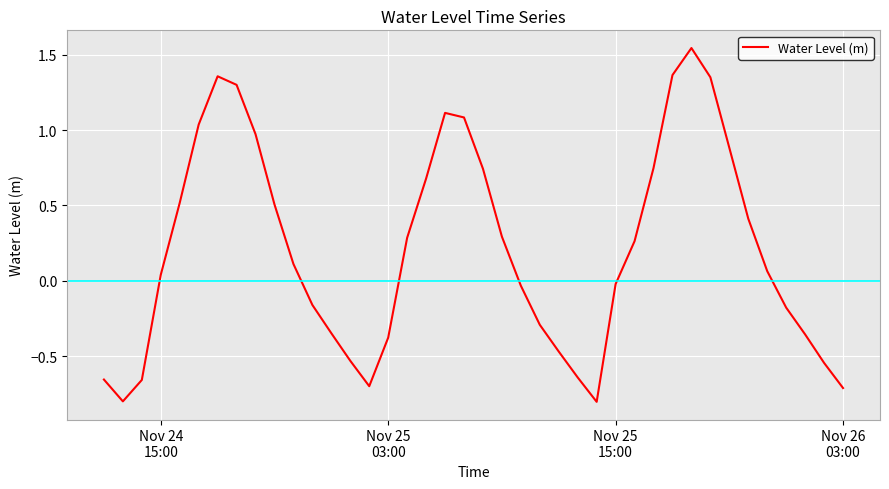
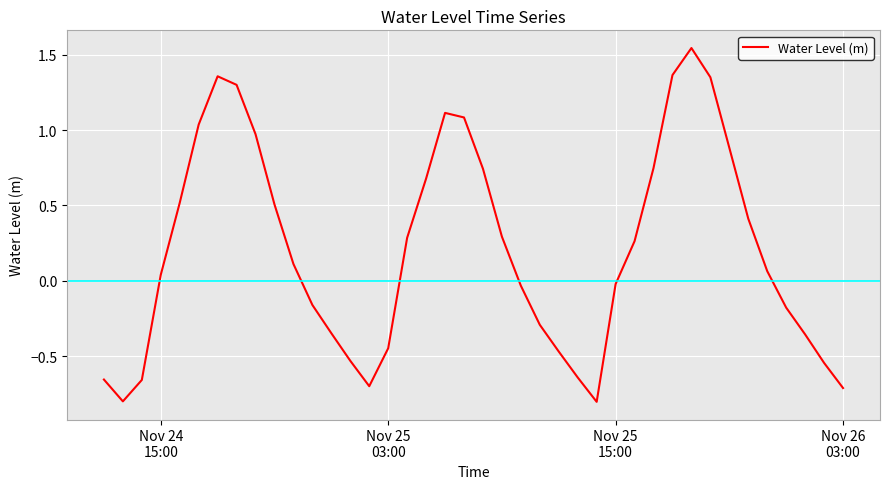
  {
    "Nov 24 15:00": 0.04,
-   "Nov 25 03:00": -0.38,
+   "Nov 25 03:00": -0.45,
    "Nov 25 15:00": -0.02,
    "Nov 26 03:00": -0.71
  }
